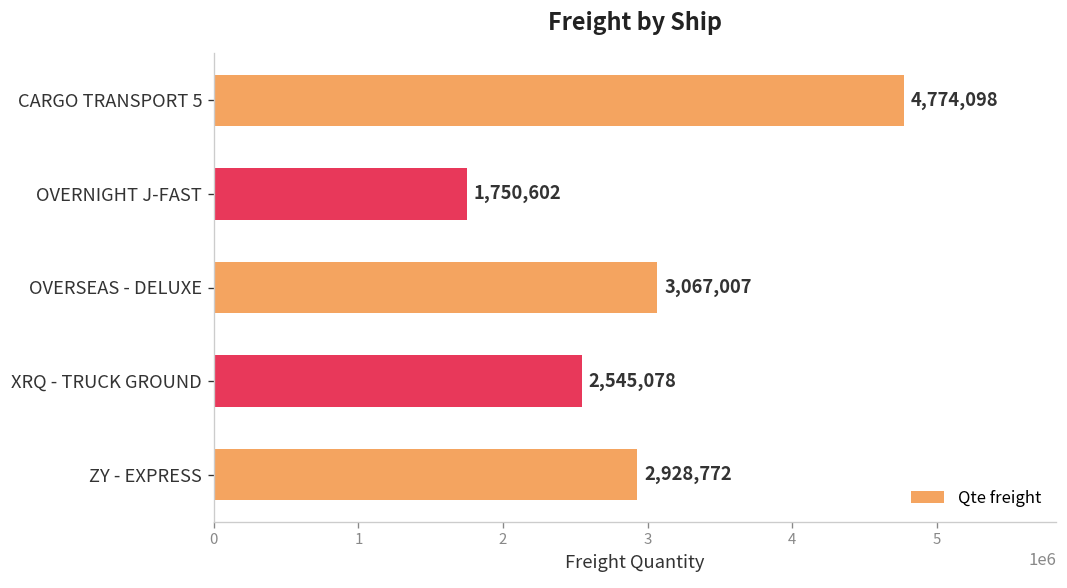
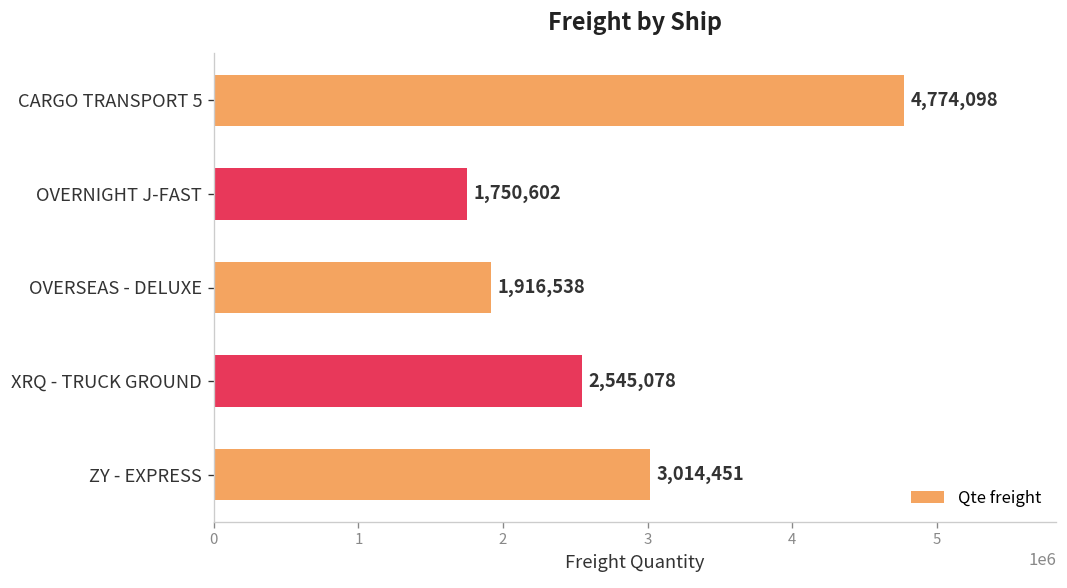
  {
    "CARGO TRANSPORT 5": "4,774,098",
    "OVERNIGHT J-FAST": "1,750,602",
-   "OVERSEAS - DELUXE": "3,067,007",
+   "OVERSEAS - DELUXE": "1,916,538",
    "XRQ - TRUCK GROUND": "2,545,078",
-   "ZY - EXPRESS": "2,928,772"
+   "ZY - EXPRESS": "3,014,451"
  }
